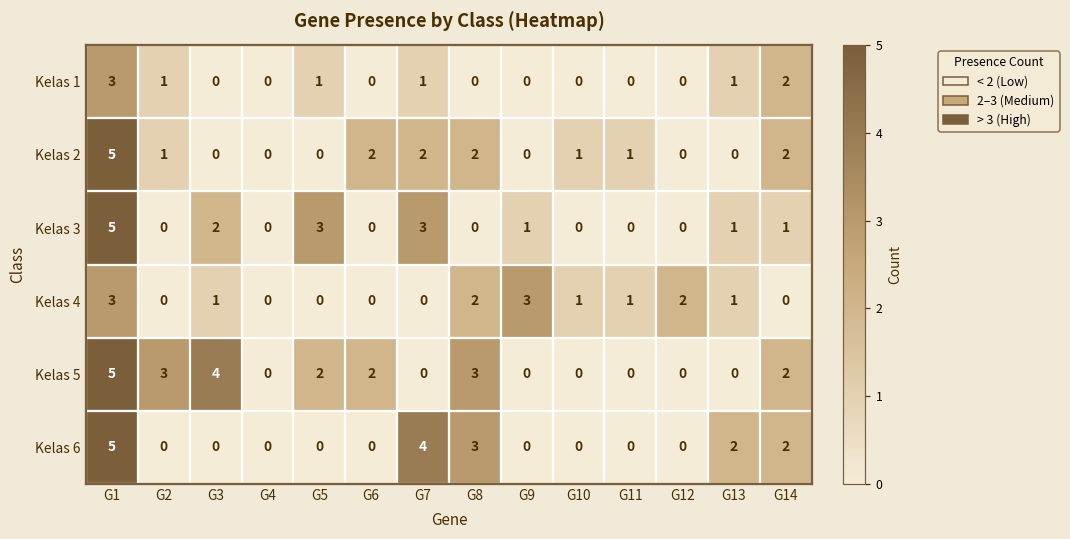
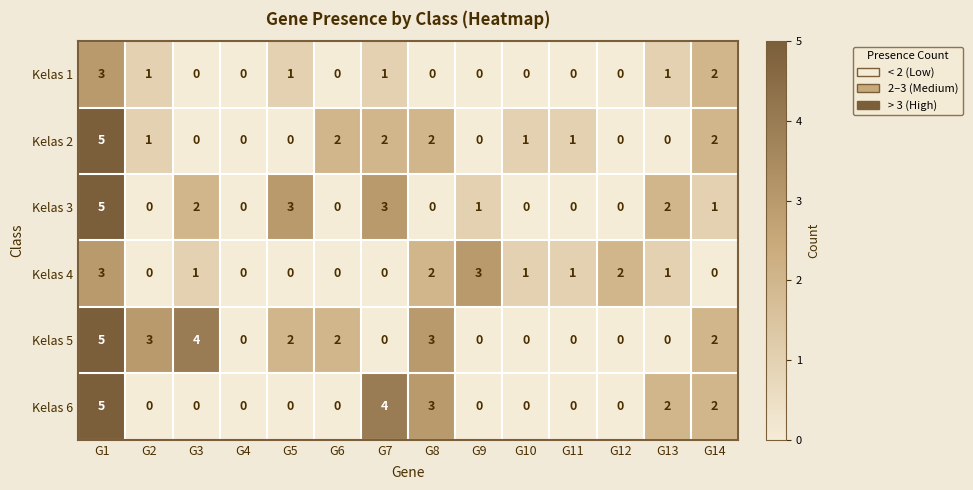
  {
    "Kelas 1": {
      "G1": 3,
      "G2": 1,
      "G3": 0,
      "G4": 0,
      "G5": 1,
      "G6": 0,
      "G7": 1,
      "G8": 0,
      "G9": 0,
      "G10": 0,
      "G11": 0,
      "G12": 0,
      "G13": 1,
      "G14": 2
    },
    "Kelas 2": {
      "G1": 5,
      "G2": 1,
      "G3": 0,
      "G4": 0,
      "G5": 0,
      "G6": 2,
      "G7": 2,
      "G8": 2,
      "G9": 0,
      "G10": 1,
      "G11": 1,
      "G12": 0,
      "G13": 0,
      "G14": 2
    },
    "Kelas 3": {
      "G1": 5,
      "G2": 0,
      "G3": 2,
      "G4": 0,
      "G5": 3,
      "G6": 0,
      "G7": 3,
      "G8": 0,
      "G9": 1,
      "G10": 0,
      "G11": 0,
      "G12": 0,
-     "G13": 1,
+     "G13": 2,
      "G14": 1
    },
    "Kelas 4": {
      "G1": 3,
      "G2": 0,
      "G3": 1,
      "G4": 0,
      "G5": 0,
      "G6": 0,
      "G7": 0,
      "G8": 2,
      "G9": 3,
      "G10": 1,
      "G11": 1,
      "G12": 2,
      "G13": 1,
      "G14": 0
    },
    "Kelas 5": {
      "G1": 5,
      "G2": 3,
      "G3": 4,
      "G4": 0,
      "G5": 2,
      "G6": 2,
      "G7": 0,
      "G8": 3,
      "G9": 0,
      "G10": 0,
      "G11": 0,
      "G12": 0,
      "G13": 0,
      "G14": 2
    },
    "Kelas 6": {
      "G1": 5,
      "G2": 0,
      "G3": 0,
      "G4": 0,
      "G5": 0,
      "G6": 0,
      "G7": 4,
      "G8": 3,
      "G9": 0,
      "G10": 0,
      "G11": 0,
      "G12": 0,
      "G13": 2,
      "G14": 2
    }
  }
